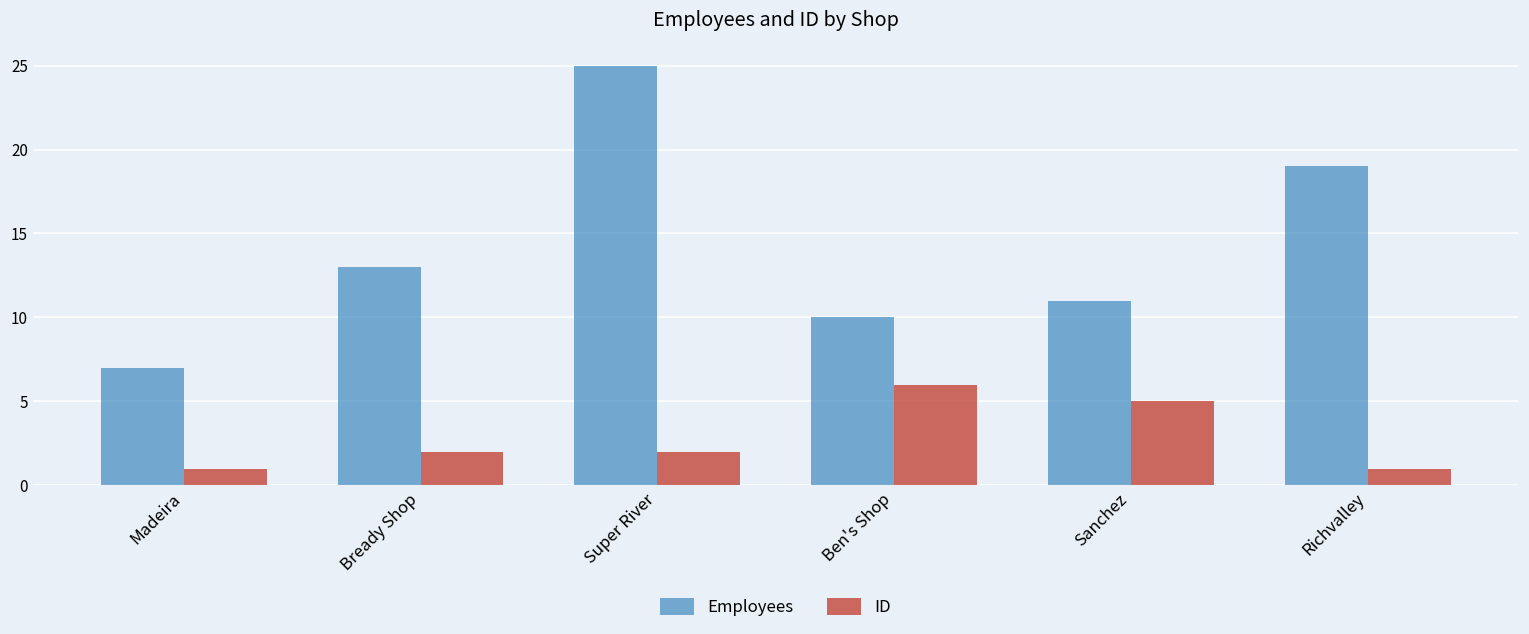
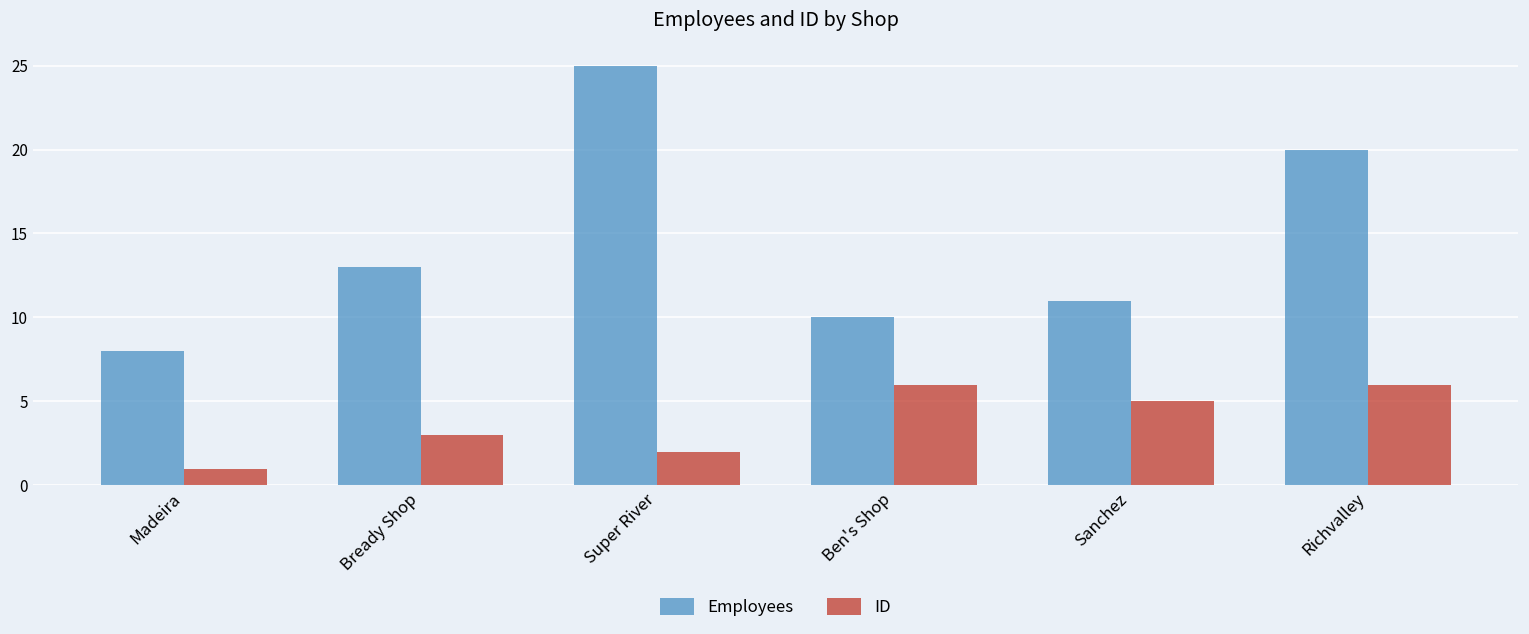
  {
    "Employees": {
-     "Madeira": 7,
+     "Madeira": 8,
      "Bready Shop": 13,
      "Super River": 25,
      "Ben's Shop": 10,
      "Sanchez": 11,
-     "Richvalley": 19
+     "Richvalley": 20
    },
    "ID": {
      "Madeira": 1,
-     "Bready Shop": 2,
+     "Bready Shop": 3,
      "Super River": 2,
      "Ben's Shop": 6,
      "Sanchez": 5,
-     "Richvalley": 1
+     "Richvalley": 6
    }
  }
